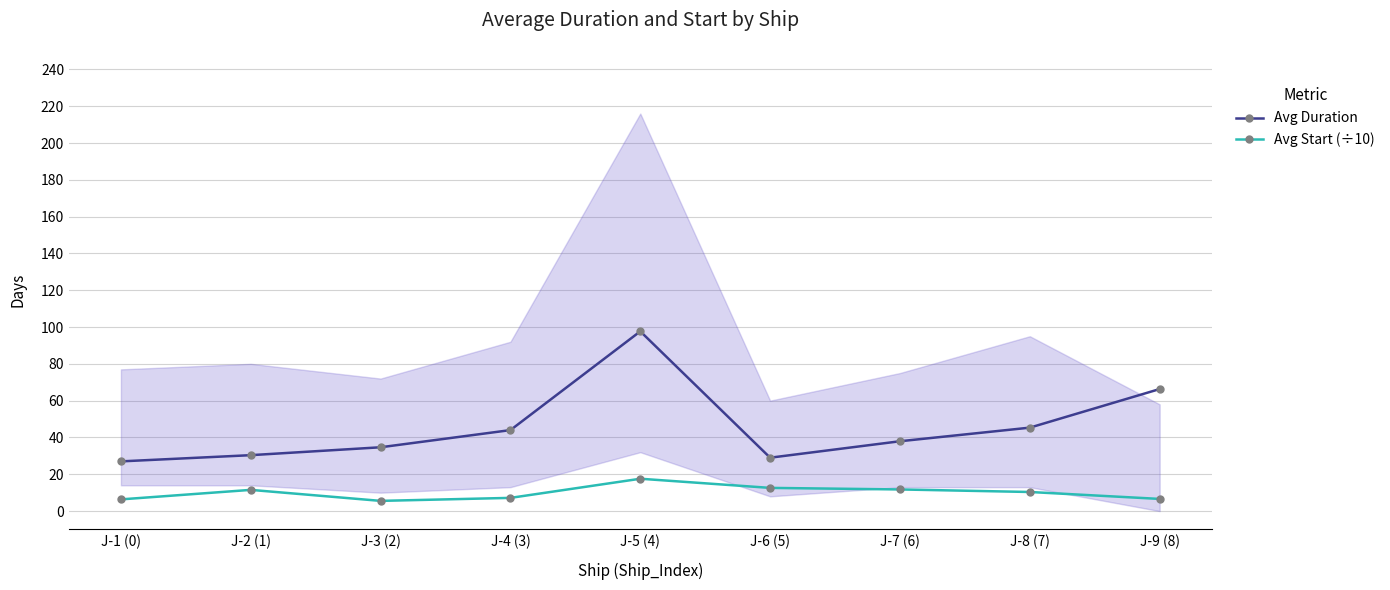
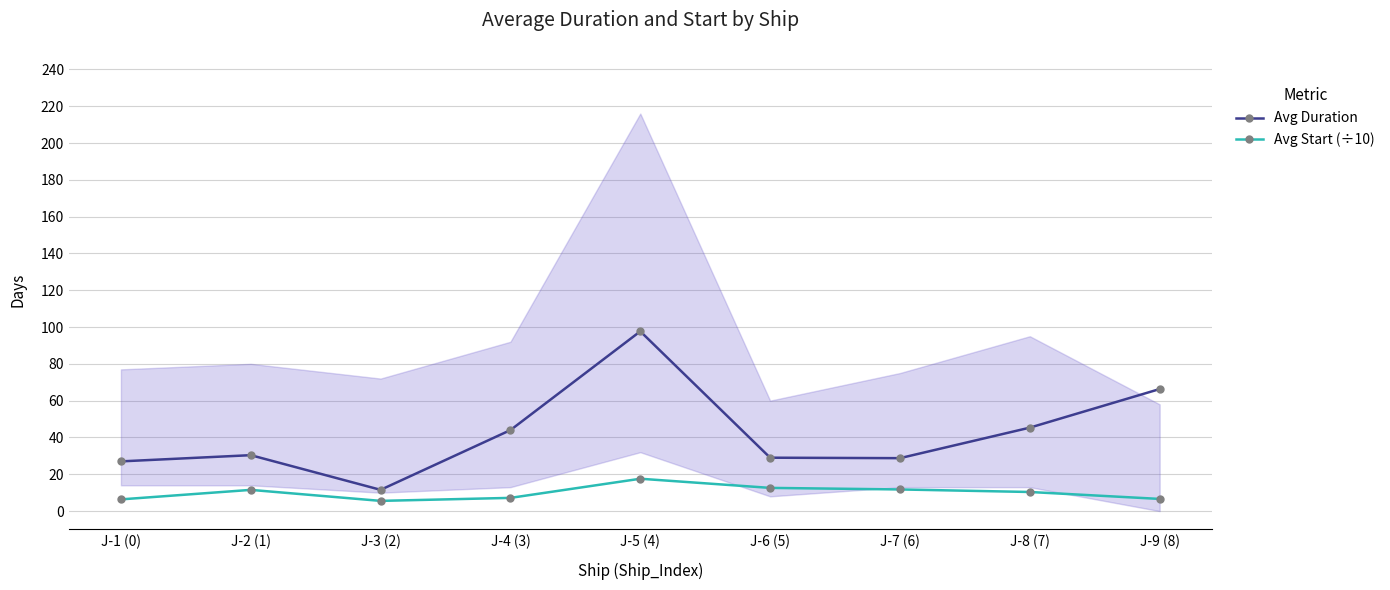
  {
    "Avg Duration": {
      "J-1 (0)": 27,
      "J-2 (1)": 30,
-     "J-3 (2)": 35,
+     "J-3 (2)": 12,
      "J-4 (3)": 44,
      "J-5 (4)": 98,
      "J-6 (5)": 29,
-     "J-7 (6)": 38,
+     "J-7 (6)": 29,
      "J-8 (7)": 45,
      "J-9 (8)": 66
    },
    "Avg Start (÷10)": {
      "J-1 (0)": 6,
      "J-2 (1)": 12,
      "J-3 (2)": 6,
      "J-4 (3)": 7,
      "J-5 (4)": 18,
      "J-6 (5)": 13,
      "J-7 (6)": 12,
      "J-8 (7)": 10,
      "J-9 (8)": 7
    }
  }
